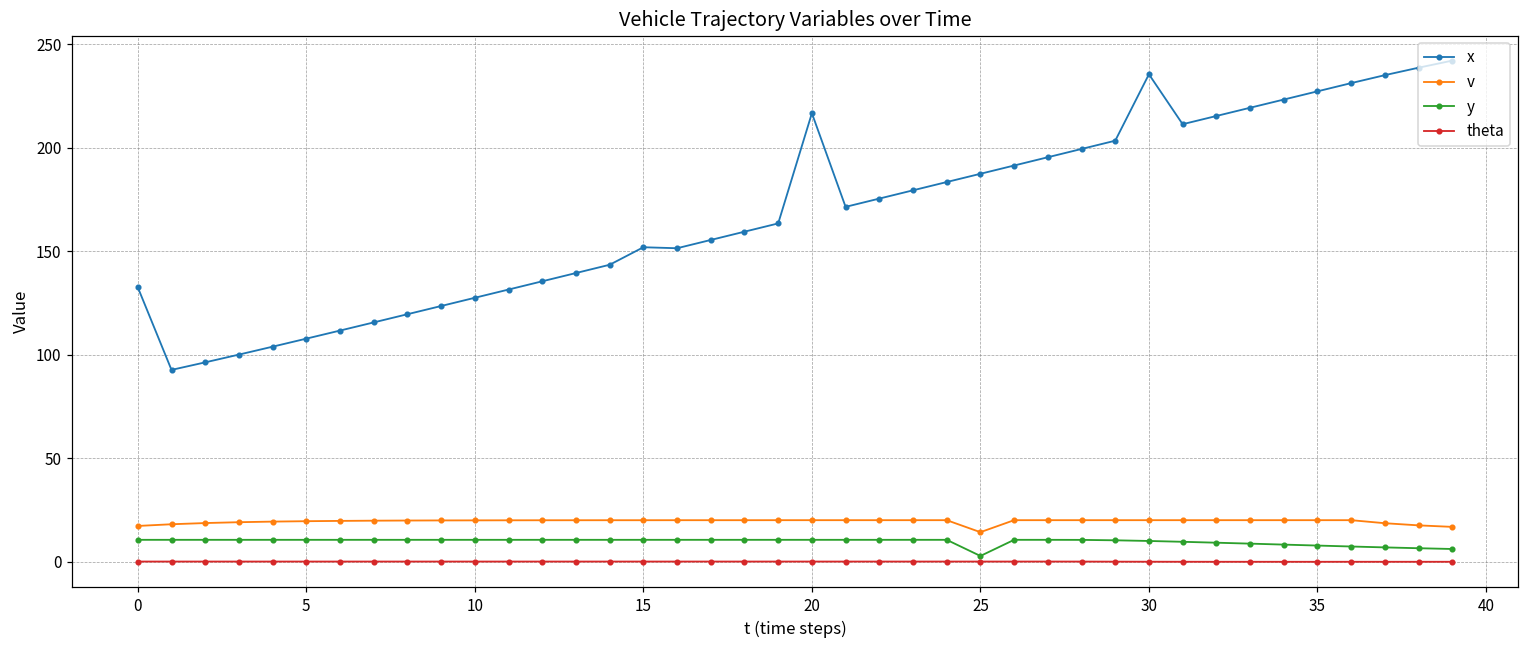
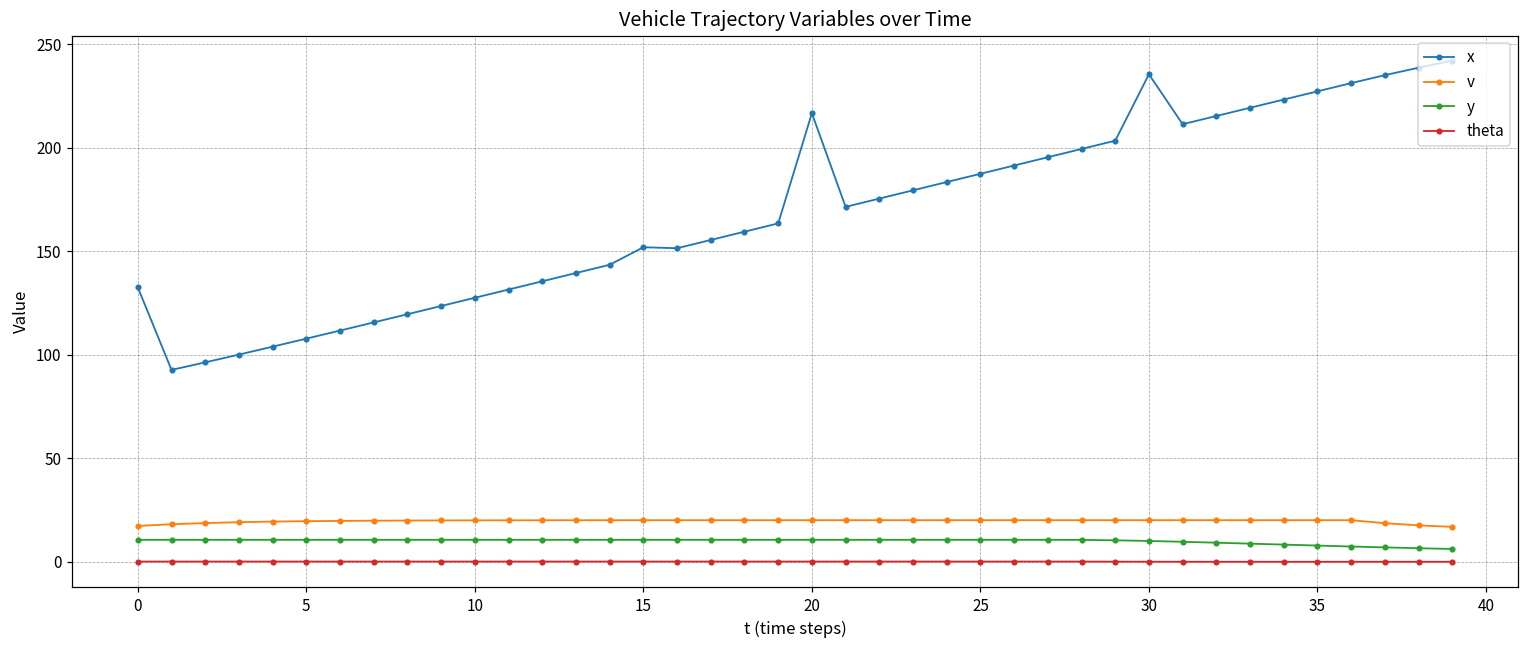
  {
    "x": {
      "0": 133,
      "5": 108,
      "10": 128,
      "15": 152,
      "20": 217,
      "25": 187,
      "30": 236,
      "35": 227
    },
    "v": {
      "0": 17,
      "5": 20,
      "10": 20,
      "15": 20,
      "20": 20,
-     "25": 14,
+     "25": 20,
      "30": 20,
      "35": 20
    },
    "y": {
      "0": 11,
      "5": 11,
      "10": 11,
      "15": 11,
      "20": 11,
-     "25": 3,
+     "25": 11,
      "30": 10,
      "35": 8
    },
    "theta": {
      "0": 0,
      "5": 0,
      "10": 0,
      "15": 0,
      "20": 0,
      "25": 0,
      "30": 0,
      "35": 0
    }
  }
